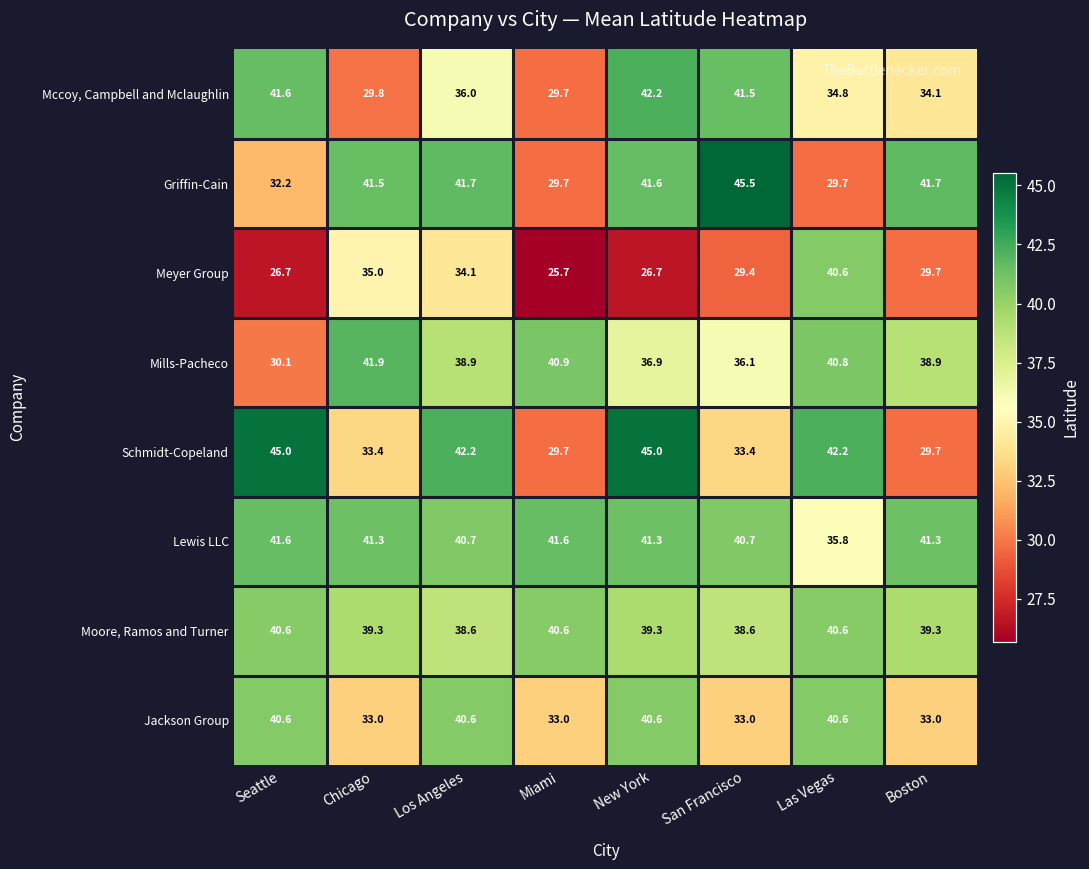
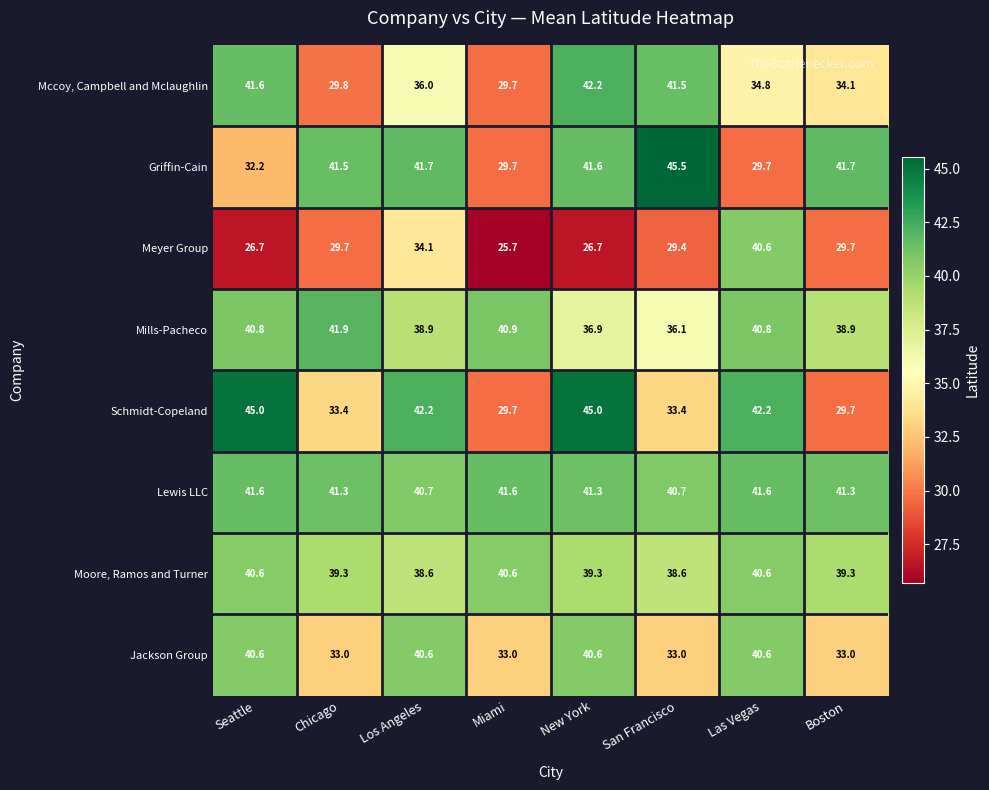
  {
    "Mccoy, Campbell and Mclaughlin": {
      "Seattle": 41.6,
      "Chicago": 29.8,
      "Los Angeles": 36.0,
      "Miami": 29.7,
      "New York": 42.2,
      "San Francisco": 41.5,
      "Las Vegas": 34.8
    },
    "Griffin-Cain": {
      "Seattle": 32.2,
      "Chicago": 41.5,
      "Los Angeles": 41.7,
      "Miami": 29.7,
      "New York": 41.6,
      "San Francisco": 45.5,
      "Las Vegas": 29.7,
      "Boston": 41.7
    },
    "Meyer Group": {
      "Seattle": 26.7,
-     "Chicago": 35.0,
+     "Chicago": 29.7,
      "Los Angeles": 34.1,
      "Miami": 25.7,
      "New York": 26.7,
      "San Francisco": 29.4,
      "Las Vegas": 40.6,
      "Boston": 29.7
    },
    "Mills-Pacheco": {
-     "Seattle": 30.1,
+     "Seattle": 40.8,
      "Chicago": 41.9,
      "Los Angeles": 38.9,
      "Miami": 40.9,
      "New York": 36.9,
      "San Francisco": 36.1,
      "Las Vegas": 40.8,
      "Boston": 38.9
    },
    "Schmidt-Copeland": {
      "Seattle": 45.0,
      "Chicago": 33.4,
      "Los Angeles": 42.2,
      "Miami": 29.7,
      "New York": 45.0,
      "San Francisco": 33.4,
      "Las Vegas": 42.2,
      "Boston": 29.7
    },
    "Lewis LLC": {
      "Seattle": 41.6,
      "Chicago": 41.3,
      "Los Angeles": 40.7,
      "Miami": 41.6,
      "New York": 41.3,
      "San Francisco": 40.7,
-     "Las Vegas": 35.8,
+     "Las Vegas": 41.6,
      "Boston": 41.3
    },
    "Moore, Ramos and Turner": {
      "Seattle": 40.6,
      "Chicago": 39.3,
      "Los Angeles": 38.6,
      "Miami": 40.6,
      "New York": 39.3,
      "San Francisco": 38.6,
      "Las Vegas": 40.6,
      "Boston": 39.3
    },
    "Jackson Group": {
      "Seattle": 40.6,
      "Chicago": 33.0,
      "Los Angeles": 40.6,
      "Miami": 33.0,
      "New York": 40.6,
      "San Francisco": 33.0,
      "Las Vegas": 40.6,
      "Boston": 33.0
    }
  }
